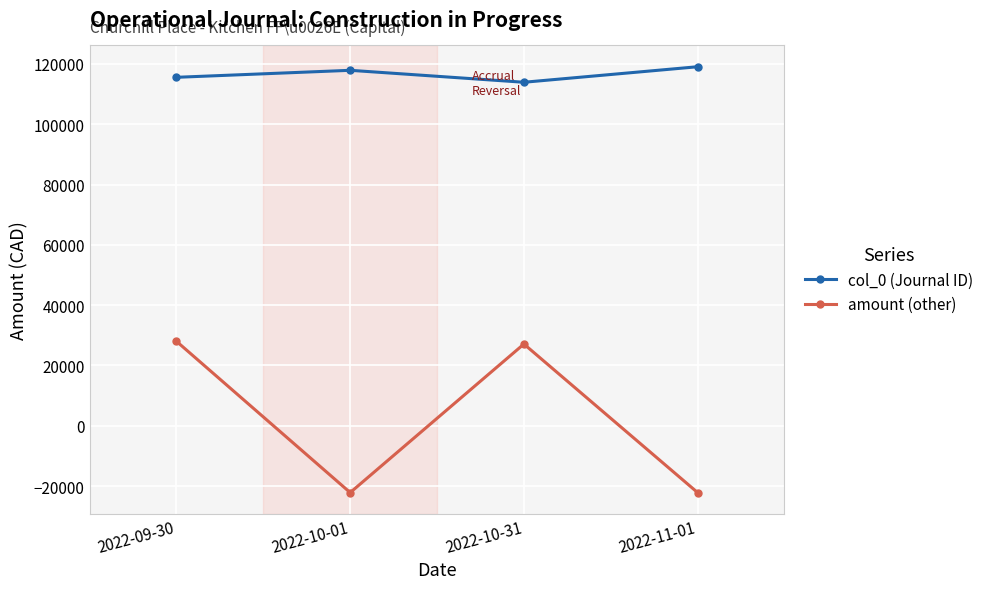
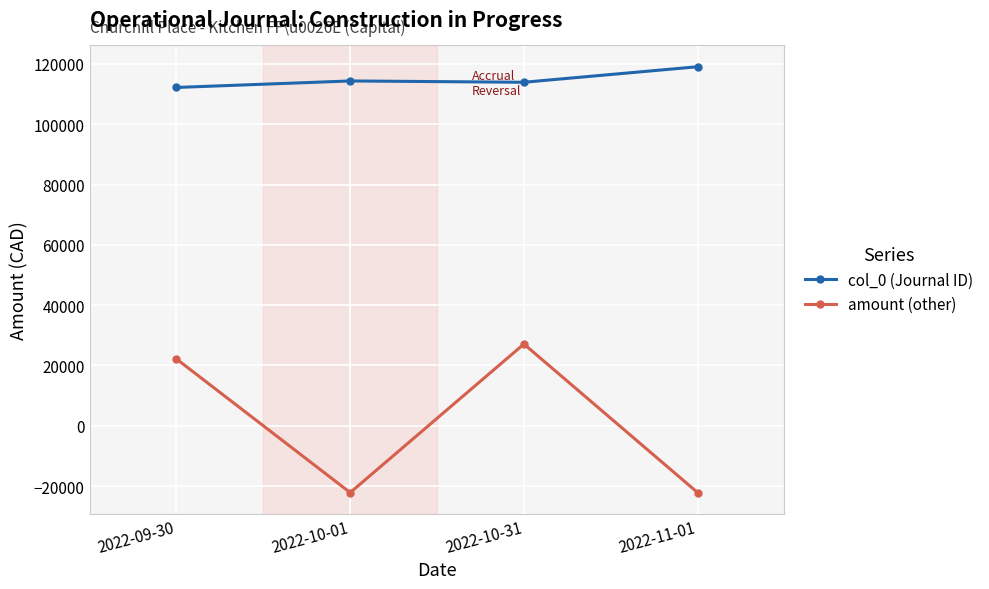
  {
    "col_0 (Journal ID)": {
-     "2022-09-30": 116000,
-     "2022-10-01": 118000,
+     "2022-09-30": 112000,
+     "2022-10-01": 114000,
      "2022-10-31": 114000,
      "2022-11-01": 119000
    },
    "amount (other)": {
-     "2022-09-30": 28000,
+     "2022-09-30": 22000,
      "2022-10-01": -22000,
      "2022-10-31": 27000,
      "2022-11-01": -22000
    }
  }
